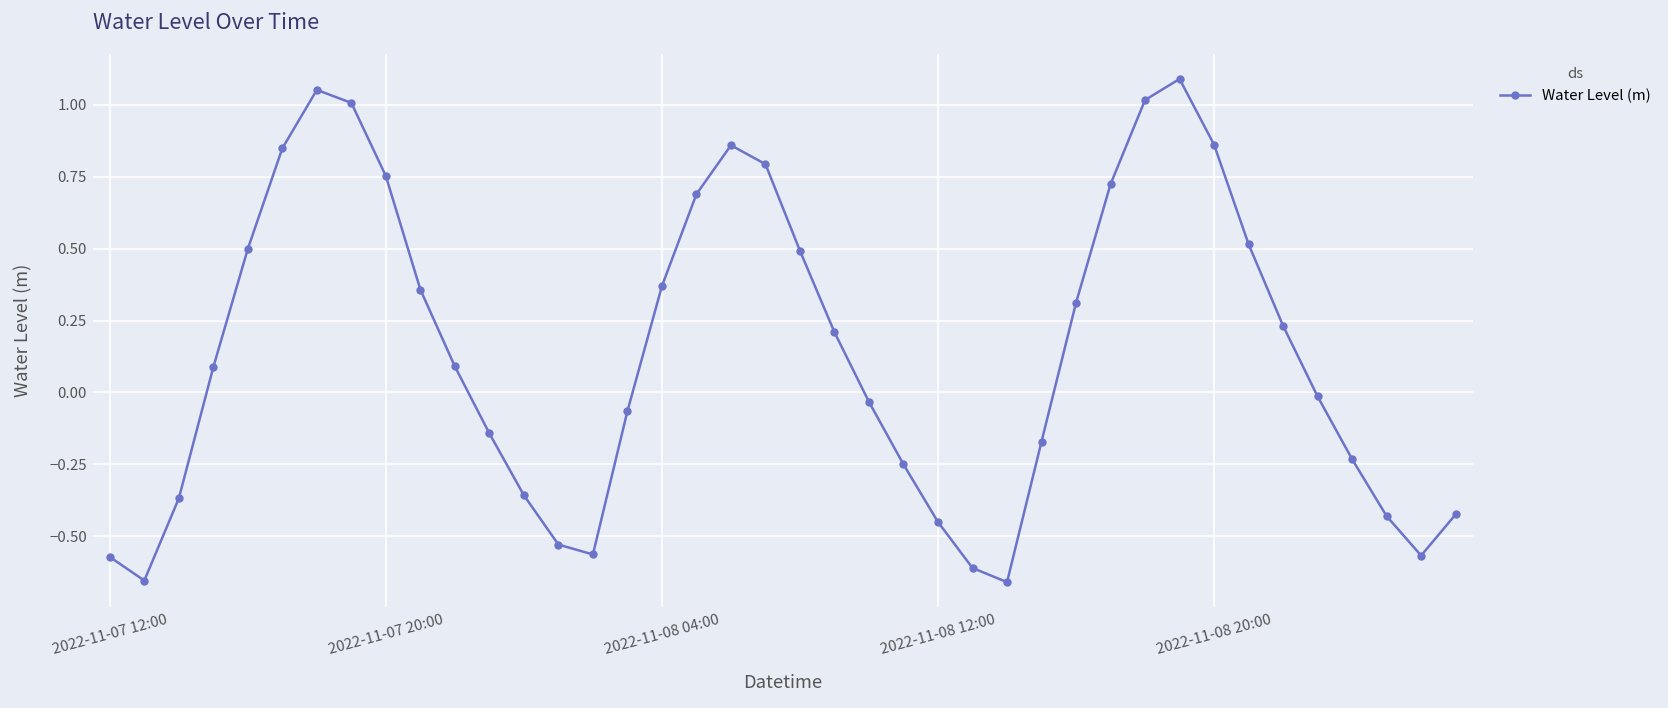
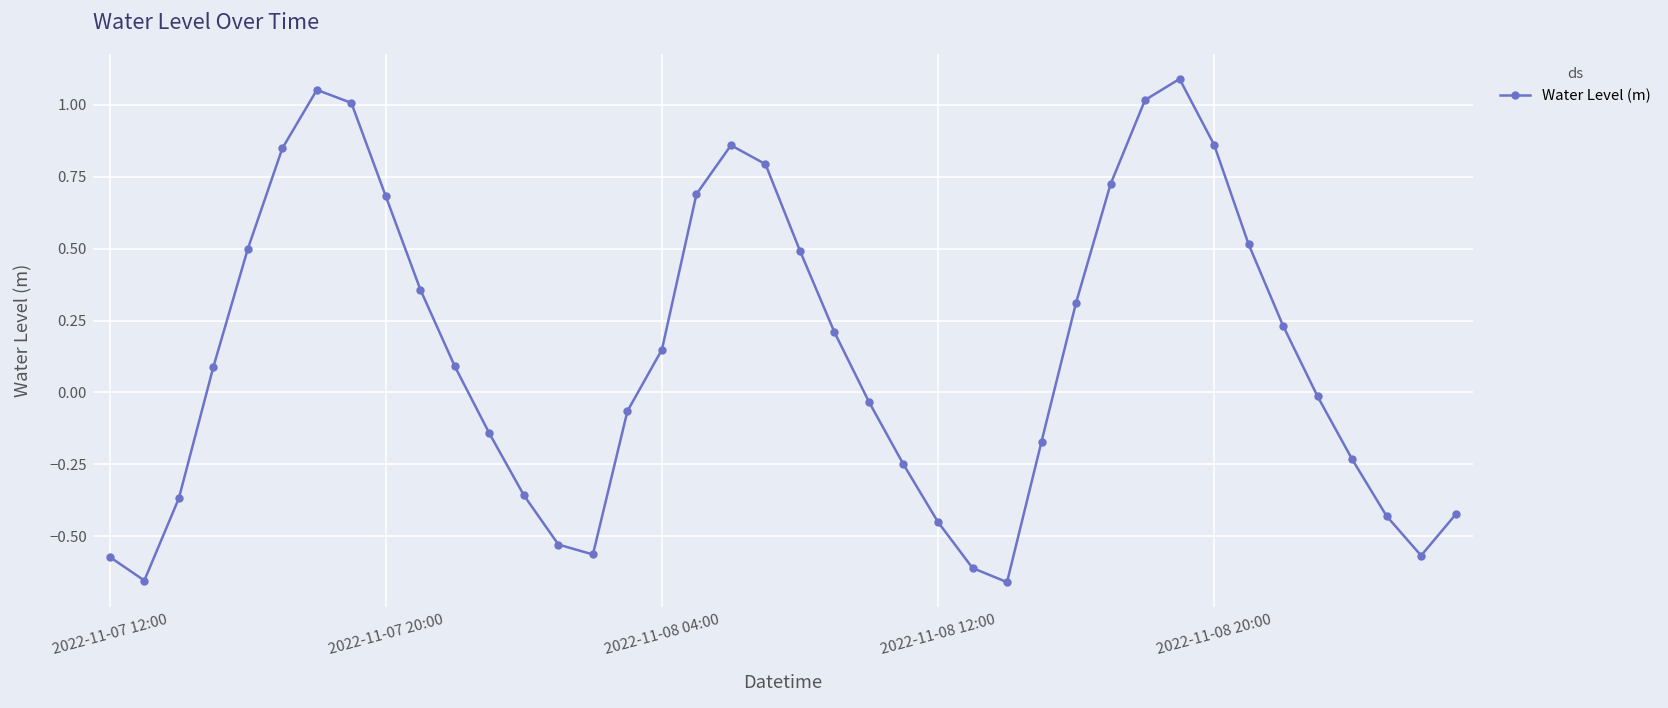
  {
    "2022-11-07 12:00": -0.57,
-   "2022-11-07 20:00": 0.75,
-   "2022-11-08 04:00": 0.37,
+   "2022-11-07 20:00": 0.68,
+   "2022-11-08 04:00": 0.15,
    "2022-11-08 12:00": -0.45,
    "2022-11-08 20:00": 0.86
  }
